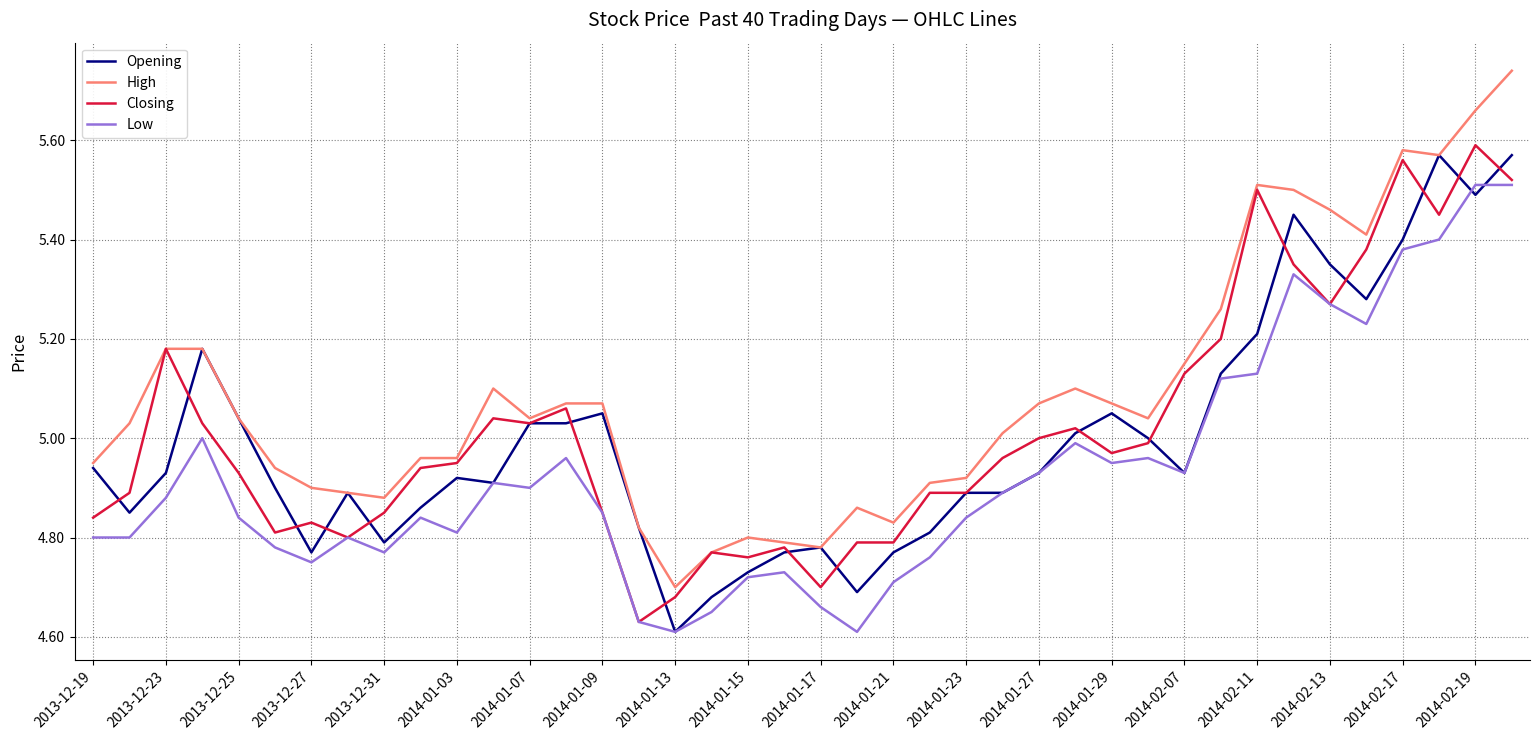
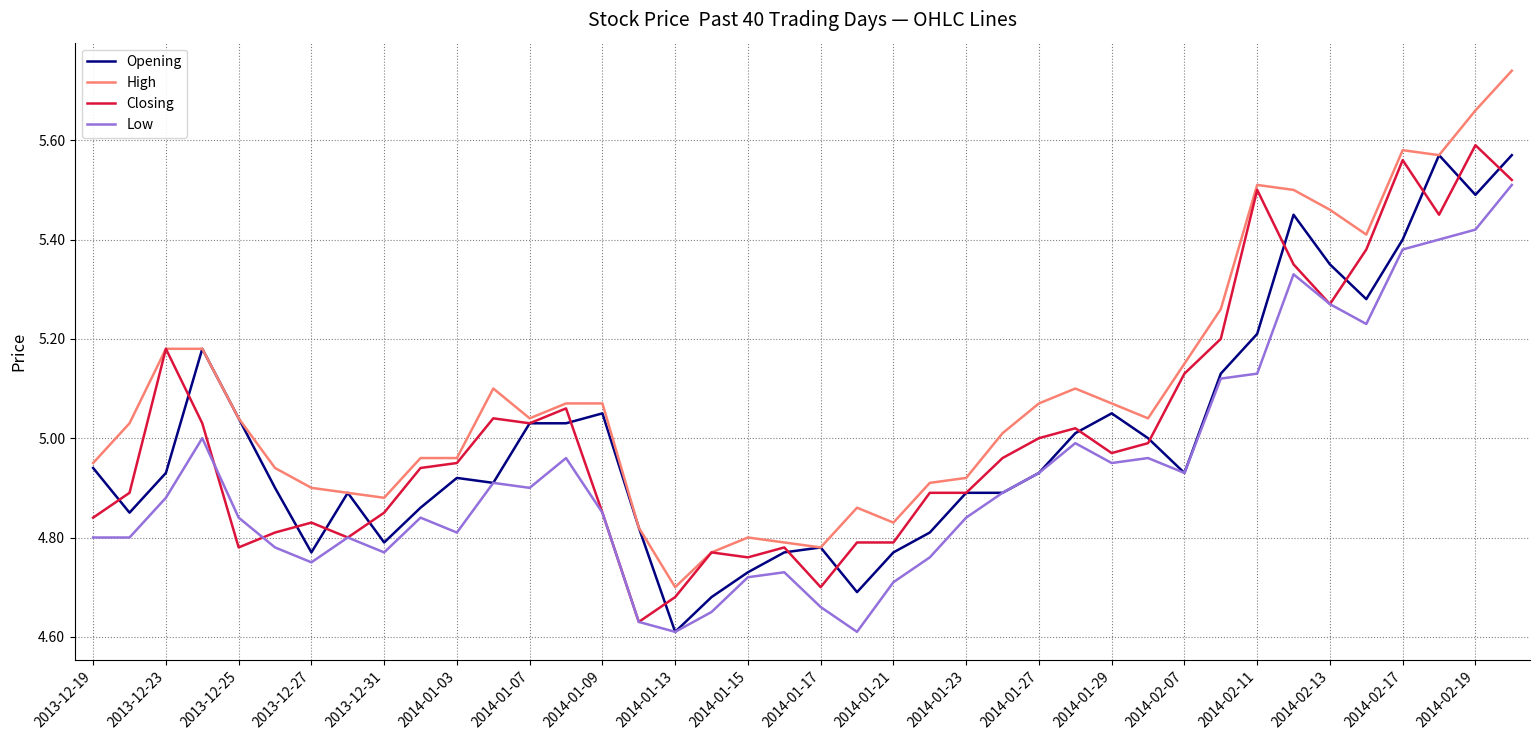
  {
    "Opening": {
      "2013-12-19": 4.94,
      "2013-12-23": 4.93,
      "2013-12-27": 4.77,
      "2013-12-31": 4.79,
      "2014-01-03": 4.92,
      "2014-01-09": 5.05,
      "2014-01-15": 4.73,
      "2014-01-21": 4.77,
      "2014-01-29": 5.05,
      "2014-02-11": 5.21,
      "2014-02-13": 5.35,
      "2014-02-17": 5.40,
      "2014-02-19": 5.49
    },
    "High": {
      "2013-12-19": 4.95,
      "2013-12-27": 4.90,
      "2013-12-31": 4.88,
      "2014-01-03": 4.96,
      "2014-01-07": 5.04,
      "2014-01-09": 5.07,
      "2014-01-13": 4.70,
      "2014-01-15": 4.80,
      "2014-01-21": 4.83,
      "2014-01-23": 4.92,
      "2014-01-27": 5.07,
      "2014-01-29": 5.07,
      "2014-02-07": 5.15,
      "2014-02-11": 5.51,
      "2014-02-13": 5.46,
      "2014-02-17": 5.58,
      "2014-02-19": 5.66
    },
    "Closing": {
      "2013-12-19": 4.84,
-     "2013-12-25": 4.93,
+     "2013-12-25": 4.78,
      "2013-12-27": 4.83,
      "2013-12-31": 4.85,
      "2014-01-03": 4.95,
      "2014-01-13": 4.68,
      "2014-01-15": 4.76,
      "2014-01-17": 4.70,
      "2014-01-21": 4.79,
      "2014-01-27": 5.00,
      "2014-01-29": 4.97,
      "2014-02-07": 5.13,
      "2014-02-11": 5.50,
      "2014-02-17": 5.56,
      "2014-02-19": 5.59
    },
    "Low": {
      "2013-12-19": 4.80,
      "2013-12-23": 4.88,
      "2013-12-25": 4.84,
      "2013-12-27": 4.75,
      "2013-12-31": 4.77,
      "2014-01-03": 4.81,
      "2014-01-07": 4.90,
      "2014-01-15": 4.72,
      "2014-01-17": 4.66,
      "2014-01-21": 4.71,
      "2014-01-23": 4.84,
      "2014-01-29": 4.95,
      "2014-02-11": 5.13,
      "2014-02-17": 5.38,
-     "2014-02-19": 5.51
+     "2014-02-19": 5.42
    }
  }
